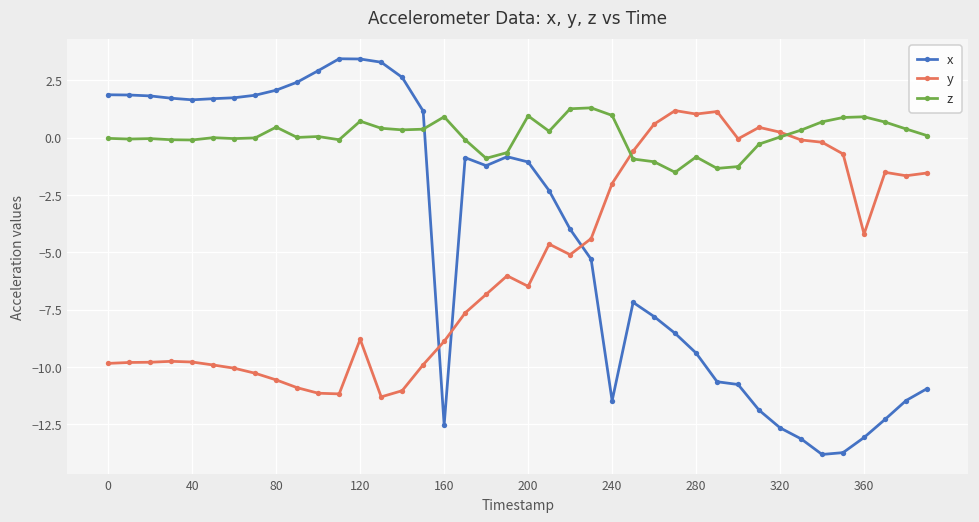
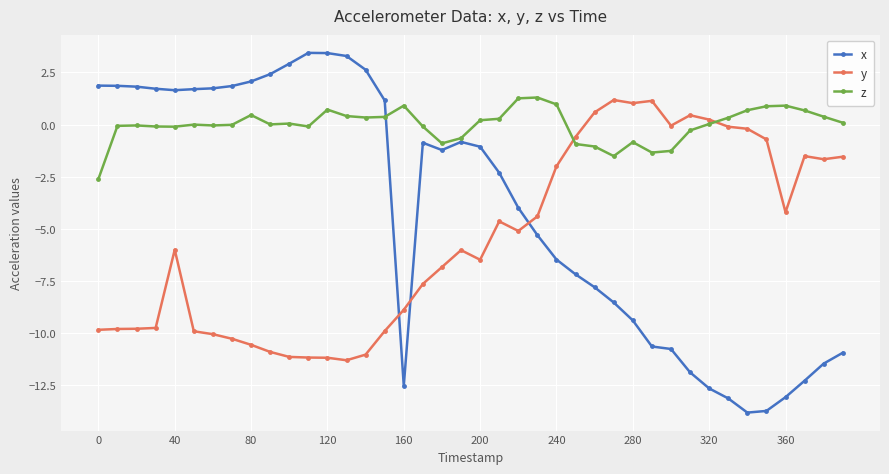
  {
    "x": {
      "0": 1.9,
      "40": 1.7,
      "80": 2.1,
      "120": 3.4,
      "160": -12.5,
      "200": -1.1,
-     "240": -11.5,
+     "240": -6.5,
      "280": -9.4,
      "320": -12.7,
      "360": -13.1
    },
    "y": {
      "0": -9.8,
-     "40": -9.8,
+     "40": -6.0,
      "80": -10.6,
-     "120": -8.8,
+     "120": -11.2,
      "160": -8.9,
      "200": -6.5,
      "240": -2.0,
      "280": 1.0,
      "320": 0.2,
      "360": -4.2
    },
    "z": {
-     "0": 0.0,
+     "0": -2.6,
      "40": -0.1,
      "80": 0.5,
      "120": 0.7,
      "160": 0.9,
-     "200": 1.0,
+     "200": 0.2,
      "240": 1.0,
      "280": -0.8,
      "320": 0.0,
      "360": 0.9
    }
  }
